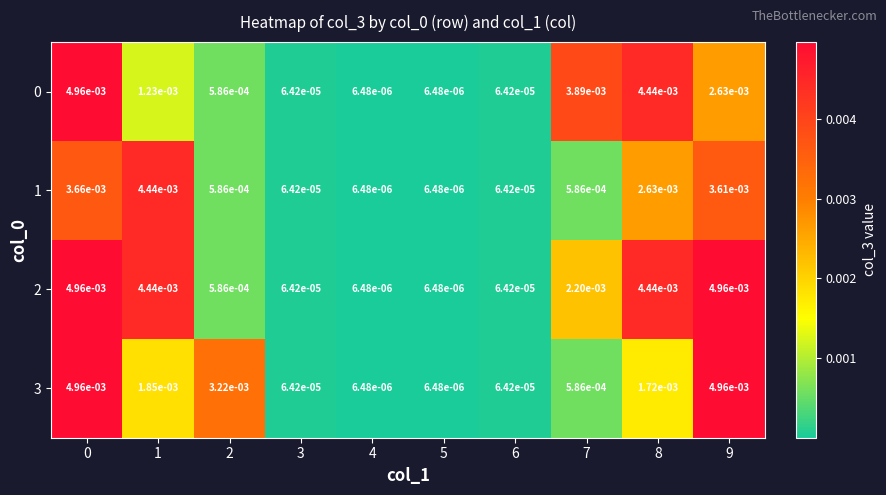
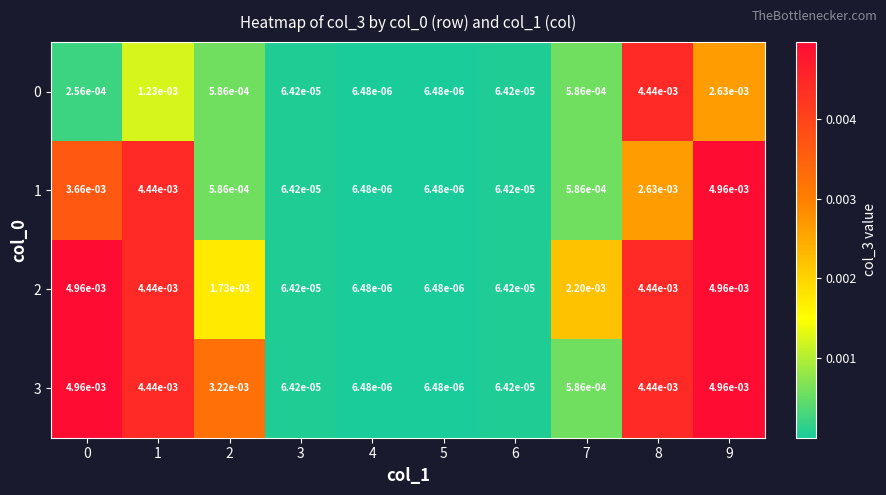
  {
    "0": {
-     "0": "4.96e-03",
+     "0": "2.56e-04",
      "1": "1.23e-03",
      "2": "5.86e-04",
      "3": "6.42e-05",
      "4": "6.48e-06",
      "5": "6.48e-06",
      "6": "6.42e-05",
-     "7": "3.89e-03",
+     "7": "5.86e-04",
      "8": "4.44e-03",
      "9": "2.63e-03"
    },
    "1": {
      "0": "3.66e-03",
      "1": "4.44e-03",
      "2": "5.86e-04",
      "3": "6.42e-05",
      "4": "6.48e-06",
      "5": "6.48e-06",
      "6": "6.42e-05",
      "7": "5.86e-04",
      "8": "2.63e-03",
-     "9": "3.61e-03"
+     "9": "4.96e-03"
    },
    "2": {
      "0": "4.96e-03",
      "1": "4.44e-03",
-     "2": "5.86e-04",
+     "2": "1.73e-03",
      "3": "6.42e-05",
      "4": "6.48e-06",
      "5": "6.48e-06",
      "6": "6.42e-05",
      "7": "2.20e-03",
      "8": "4.44e-03",
      "9": "4.96e-03"
    },
    "3": {
      "0": "4.96e-03",
-     "1": "1.85e-03",
+     "1": "4.44e-03",
      "2": "3.22e-03",
      "3": "6.42e-05",
      "4": "6.48e-06",
      "5": "6.48e-06",
      "6": "6.42e-05",
      "7": "5.86e-04",
-     "8": "1.72e-03",
+     "8": "4.44e-03",
      "9": "4.96e-03"
    }
  }
